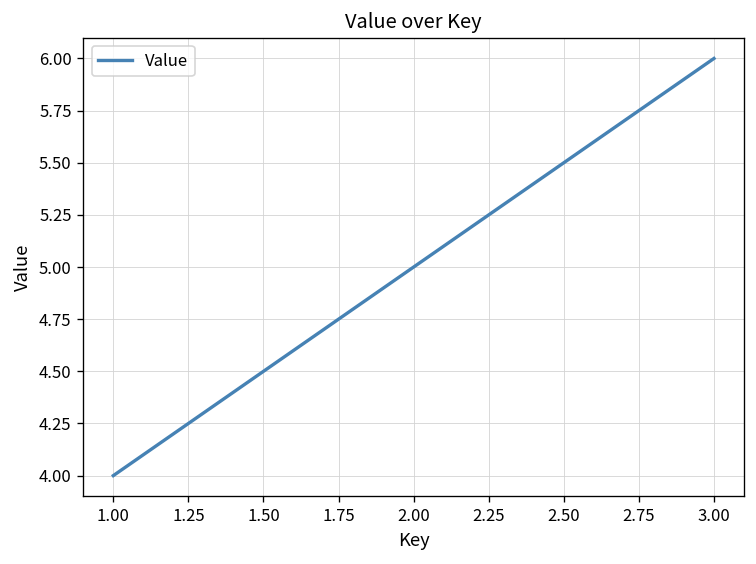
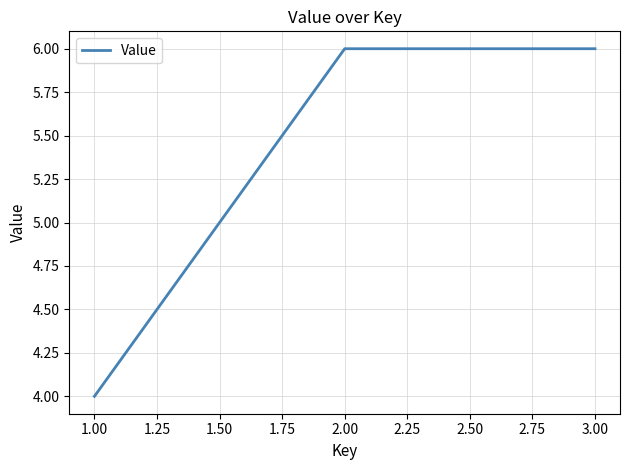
  {
    "1.00": 4,
-   "2.00": 5,
+   "2.00": 6,
    "3.00": 6
  }
